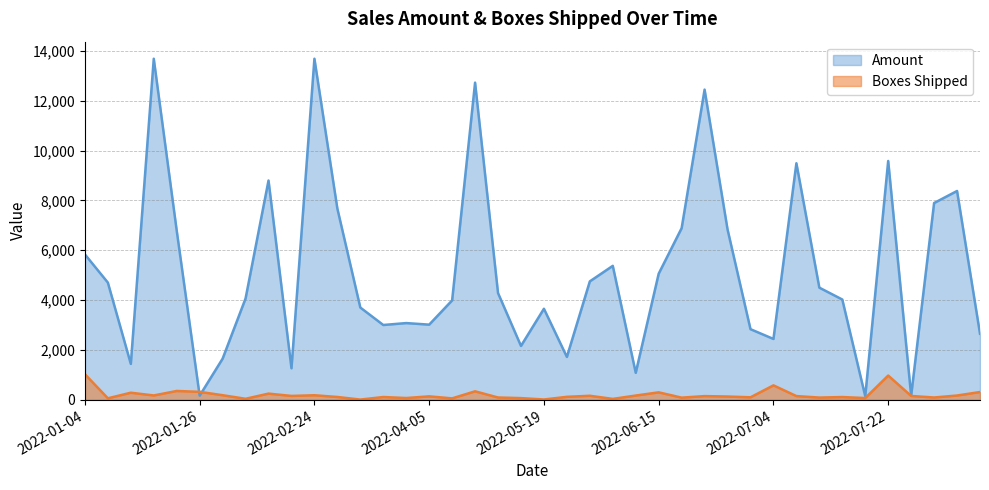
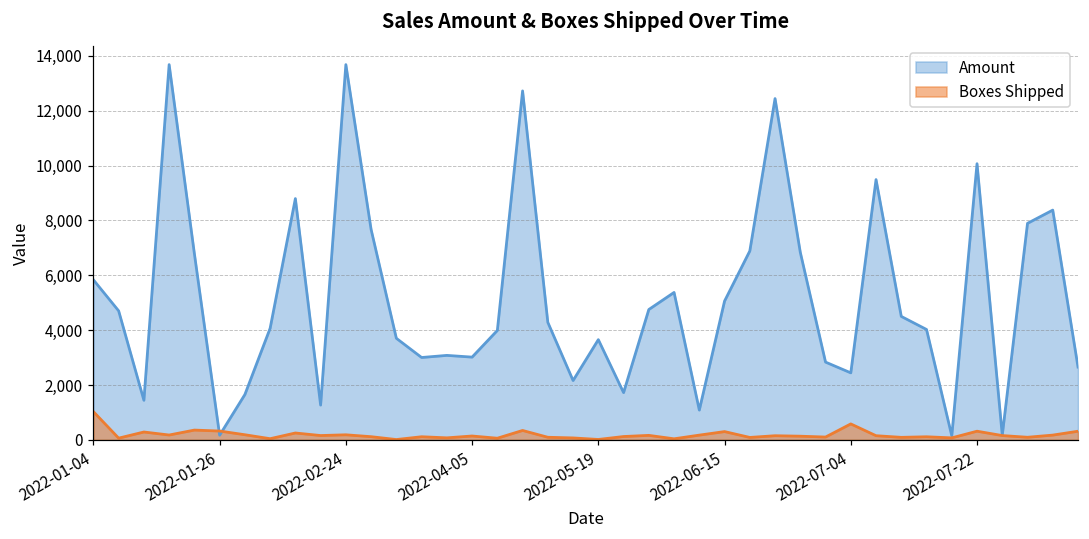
  {
    "Amount": {
      "2022-01-04": "5,800",
      "2022-01-26": "200",
-     "2022-07-22": "9,600"
+     "2022-07-22": "10,100"
    },
    "Boxes Shipped": {
      "2022-01-04": "1,000",
      "2022-01-26": "300",
-     "2022-07-22": "1,000"
+     "2022-07-22": "300"
    }
  }
